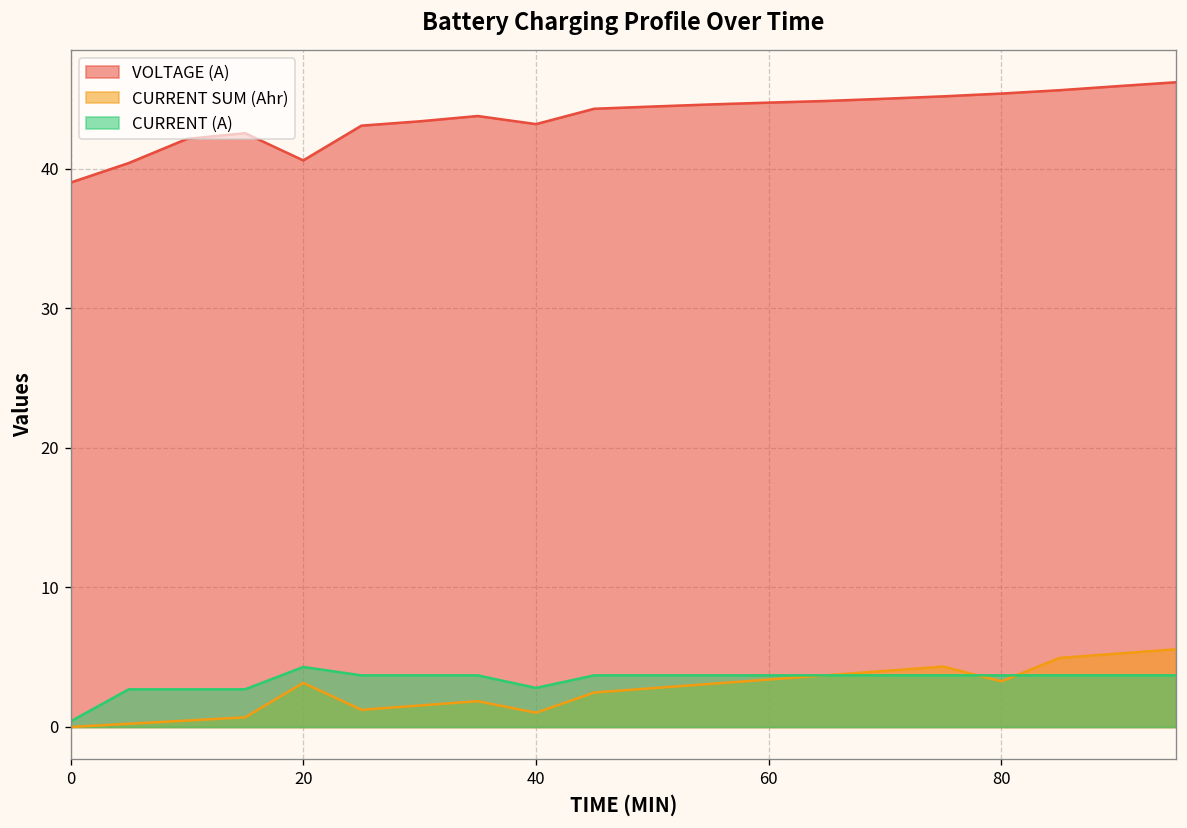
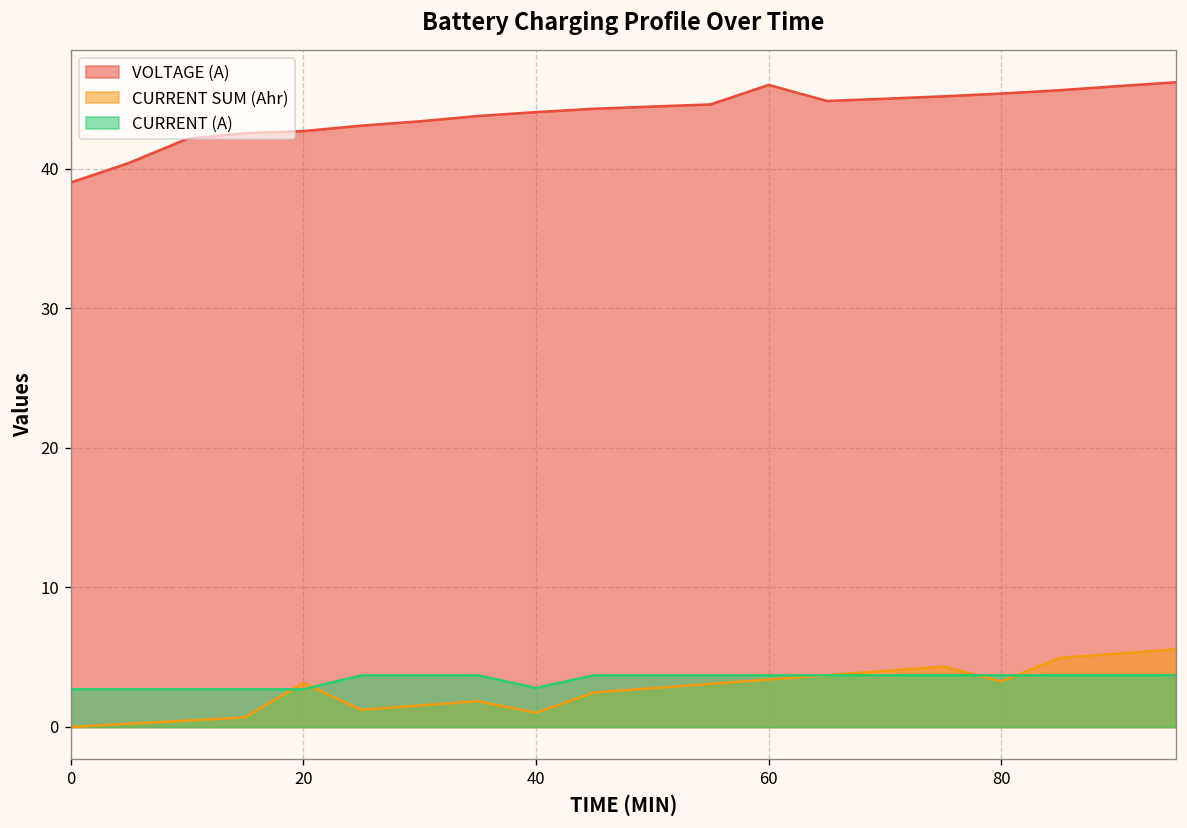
  {
    "VOLTAGE (A)": {
      "0": 39.0,
-     "20": 40.6,
-     "40": 43.2,
-     "60": 44.7,
+     "20": 42.7,
+     "40": 44.1,
+     "60": 46.0,
      "80": 45.4
    },
    "CURRENT SUM (Ahr)": {
      "0": 0.0,
      "20": 3.2,
      "40": 1.0,
      "60": 3.4,
      "80": 3.3
    },
    "CURRENT (A)": {
-     "0": 0.4,
-     "20": 4.3,
+     "0": 2.7,
+     "20": 2.7,
      "40": 2.8,
      "60": 3.7,
      "80": 3.7
    }
  }
